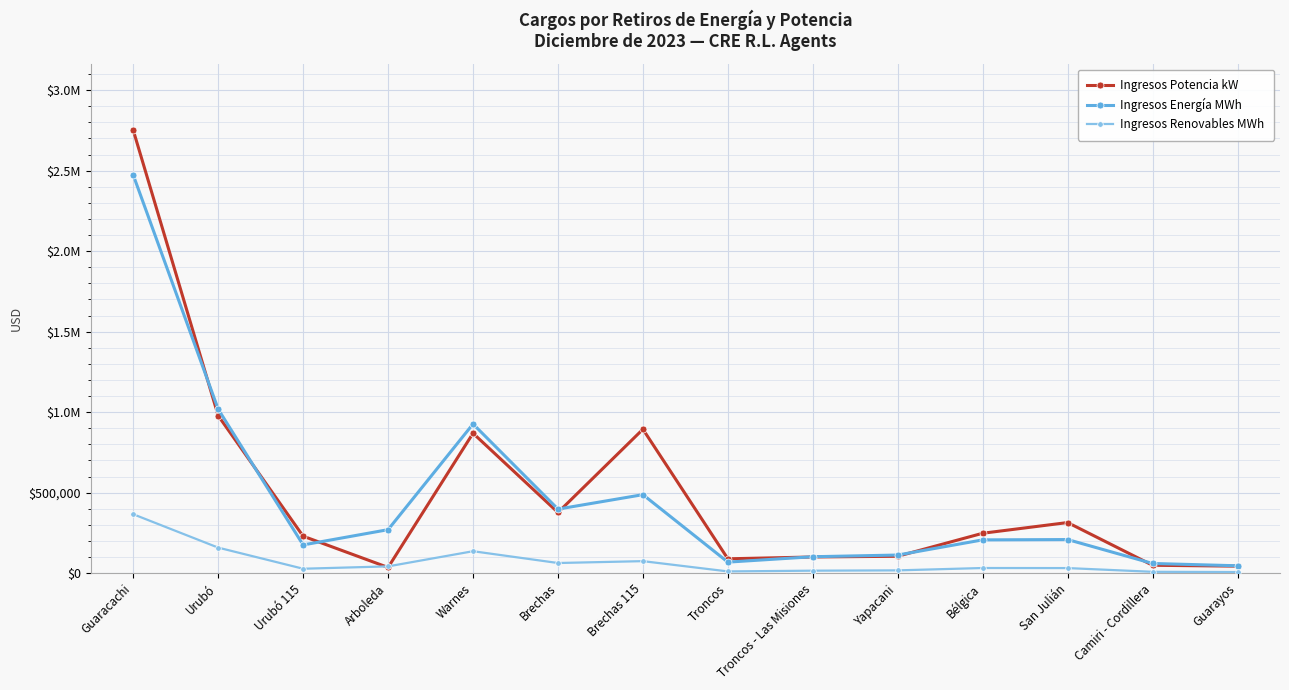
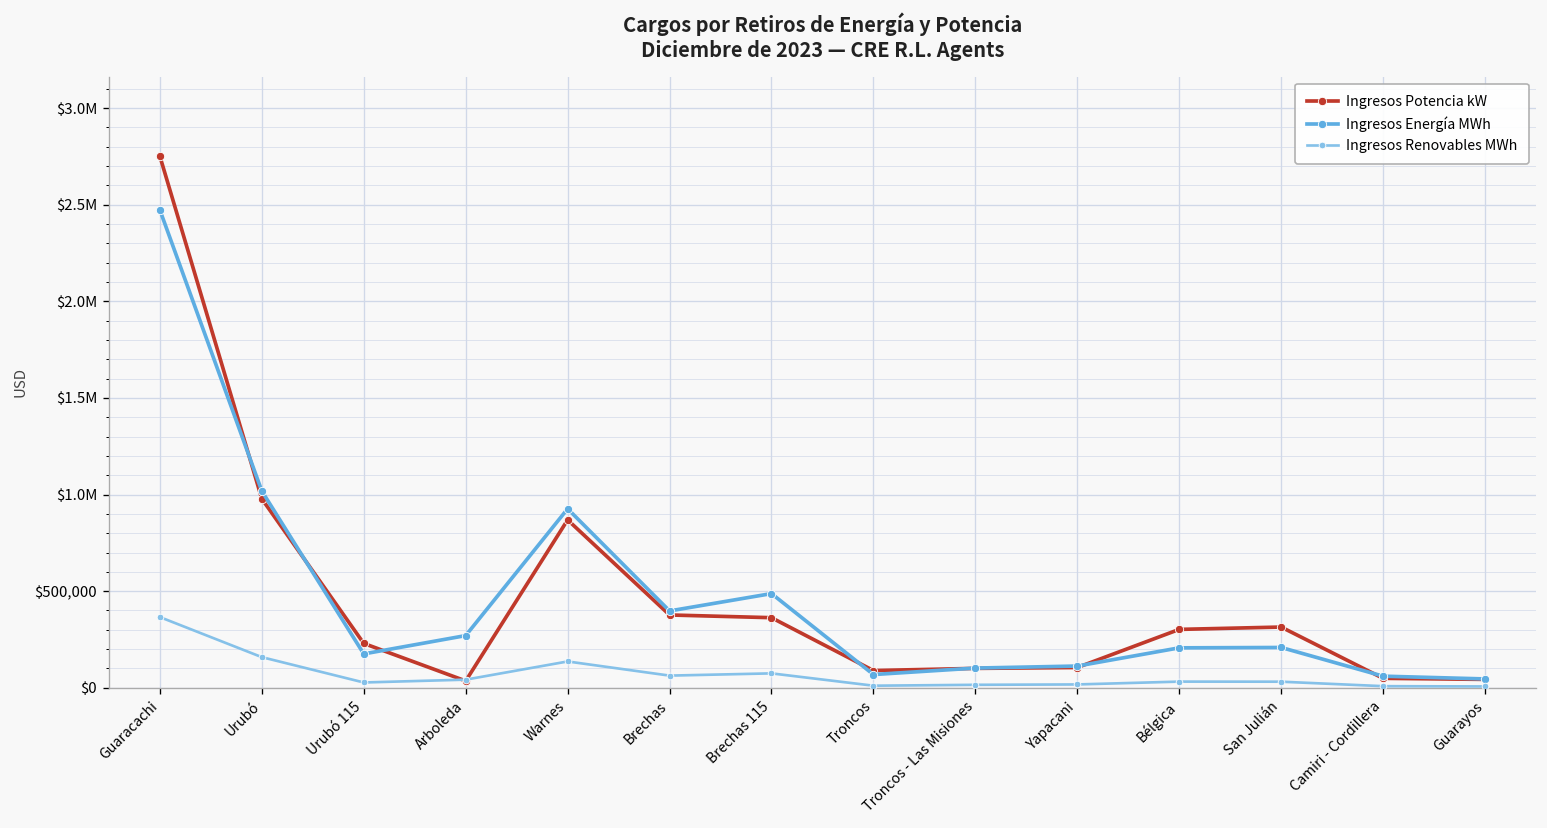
  {
    "Ingresos Potencia kW": {
      "Guaracachi": "$2,750,000",
      "Urubó": "$980,000",
      "Urubó 115": "$230,000",
      "Warnes": "$870,000",
      "Brechas": "$380,000",
-     "Brechas 115": "$890,000",
+     "Brechas 115": "$360,000",
      "Troncos": "$90,000",
-     "Bélgica": "$250,000",
+     "Bélgica": "$300,000",
      "San Julián": "$310,000"
    }
  }
